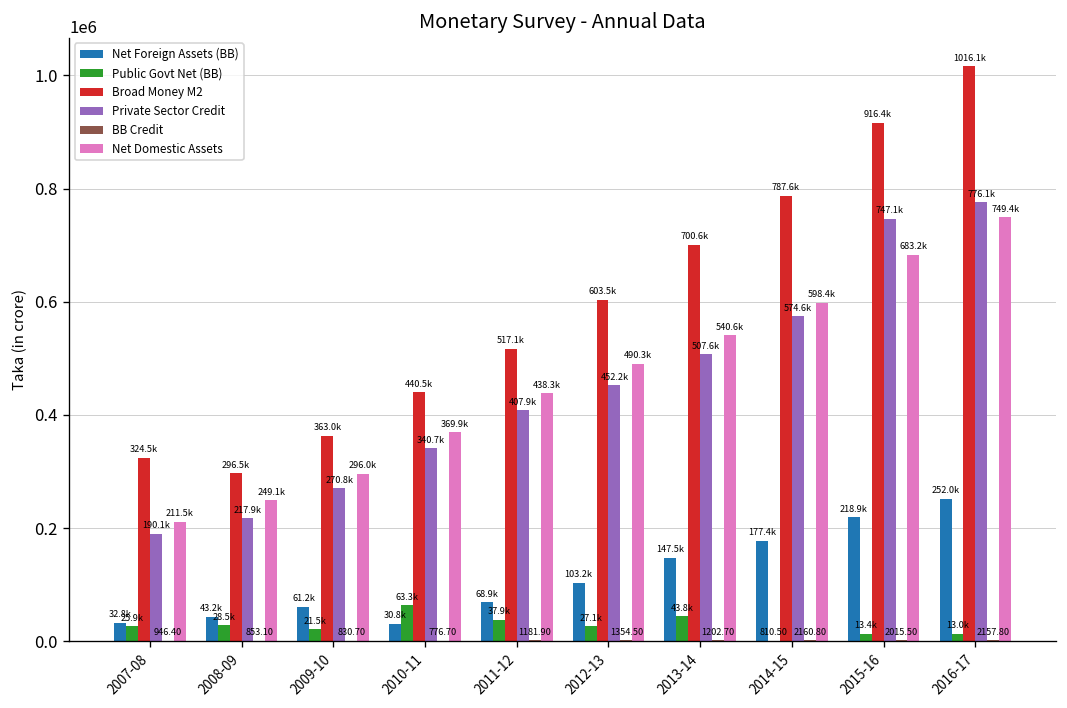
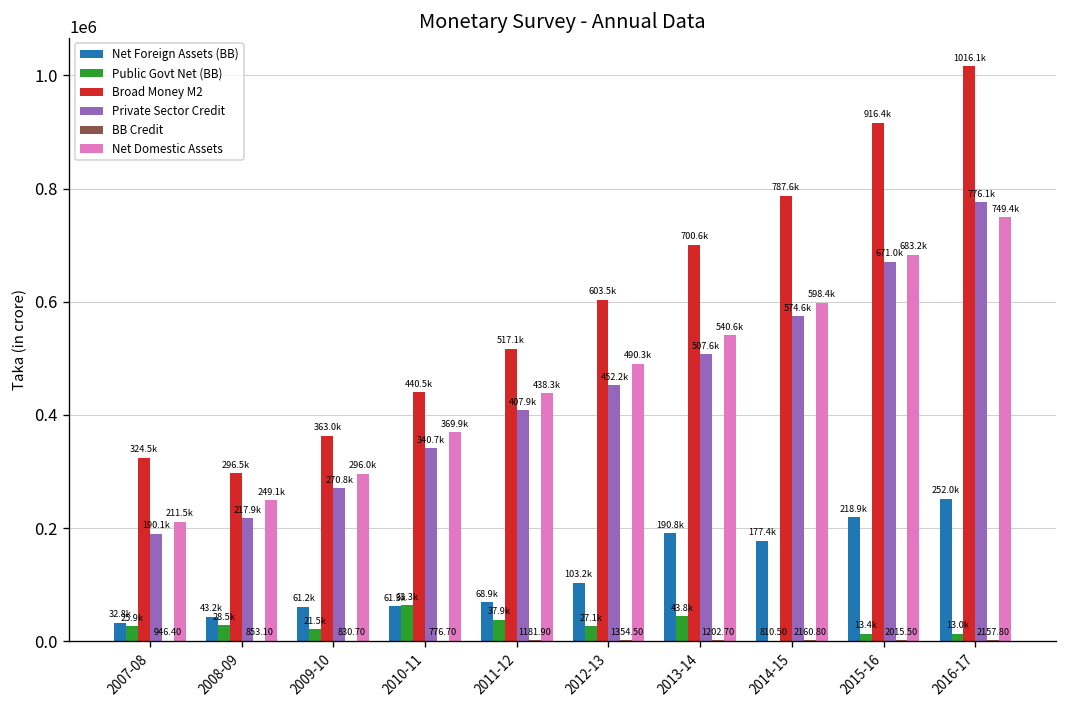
  {
    "Net Foreign Assets (BB)": {
      "2008-09": "43.2k",
      "2009-10": "61.2k",
-     "2010-11": "30.8k",
+     "2010-11": "61.3k",
      "2011-12": "68.9k",
      "2012-13": "103.2k",
-     "2013-14": "147.5k",
+     "2013-14": "190.8k",
      "2014-15": "177.4k",
      "2015-16": "218.9k",
      "2016-17": "252.0k"
    },
    "Public Govt Net (BB)": {
      "2008-09": "28.5k",
      "2009-10": "21.5k",
      "2011-12": "37.9k",
      "2012-13": "27.1k",
      "2013-14": "43.8k",
      "2014-15": "810.50",
      "2015-16": "13.4k",
      "2016-17": "13.0k"
    },
    "Broad Money M2": {
      "2007-08": "324.5k",
      "2008-09": "296.5k",
      "2009-10": "363.0k",
      "2010-11": "440.5k",
      "2011-12": "517.1k",
      "2012-13": "603.5k",
      "2013-14": "700.6k",
      "2014-15": "787.6k",
      "2015-16": "916.4k",
      "2016-17": "1016.1k"
    },
    "Private Sector Credit": {
      "2007-08": "190.1k",
      "2008-09": "217.9k",
      "2009-10": "270.8k",
      "2010-11": "340.7k",
      "2011-12": "407.9k",
      "2012-13": "452.2k",
      "2013-14": "507.6k",
      "2014-15": "574.6k",
-     "2015-16": "747.1k",
+     "2015-16": "671.0k",
      "2016-17": "776.1k"
    },
    "BB Credit": {
      "2007-08": "946.40",
      "2008-09": "853.10",
      "2009-10": "830.70",
      "2010-11": "776.70",
      "2011-12": "1181.90",
      "2012-13": "1354.50",
      "2013-14": "1202.70",
      "2014-15": "2160.80",
      "2015-16": "2015.50",
      "2016-17": "2157.80"
    },
    "Net Domestic Assets": {
      "2007-08": "211.5k",
      "2008-09": "249.1k",
      "2009-10": "296.0k",
      "2010-11": "369.9k",
      "2011-12": "438.3k",
      "2012-13": "490.3k",
      "2013-14": "540.6k",
      "2014-15": "598.4k",
      "2015-16": "683.2k",
      "2016-17": "749.4k"
    }
  }
